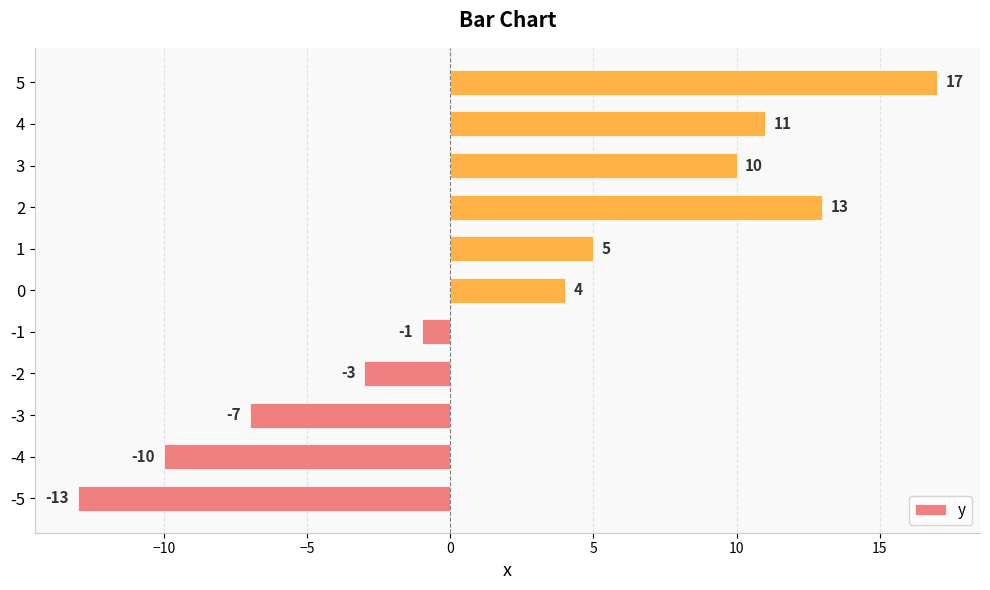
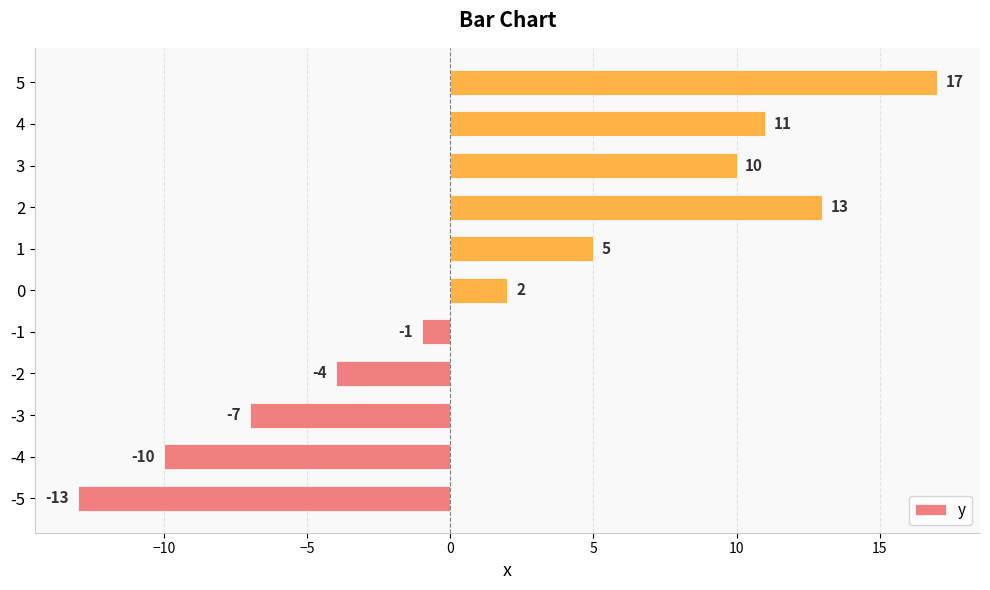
  {
    "5": 17,
    "4": 11,
    "3": 10,
    "2": 13,
    "1": 5,
-   "0": 4,
+   "0": 2,
    "-1": -1,
-   "-2": -3,
+   "-2": -4,
    "-3": -7,
    "-4": -10,
    "-5": -13
  }
